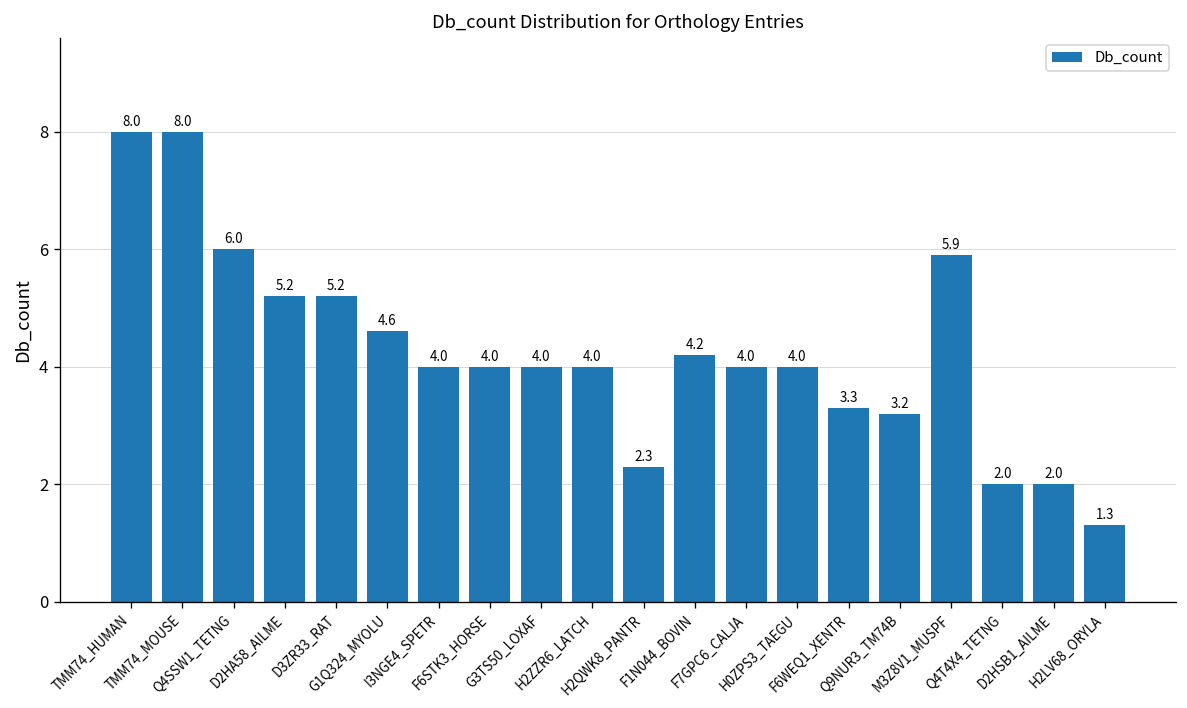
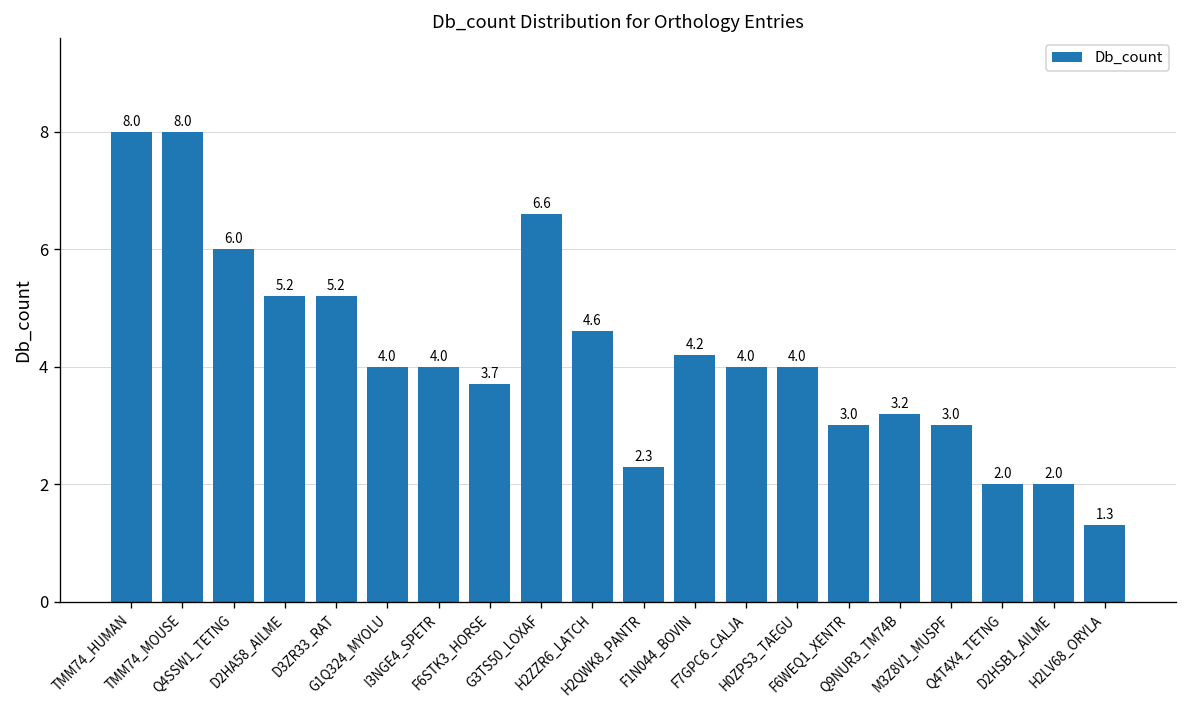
  {
    "TMM74_HUMAN": 8.0,
    "TMM74_MOUSE": 8.0,
    "Q4SSW1_TETNG": 6.0,
    "D2HA58_AILME": 5.2,
    "D3ZR33_RAT": 5.2,
-   "G1Q324_MYOLU": 4.6,
+   "G1Q324_MYOLU": 4.0,
    "I3NGE4_SPETR": 4.0,
-   "F6STK3_HORSE": 4.0,
-   "G3TS50_LOXAF": 4.0,
-   "H2ZZR6_LATCH": 4.0,
+   "F6STK3_HORSE": 3.7,
+   "G3TS50_LOXAF": 6.6,
+   "H2ZZR6_LATCH": 4.6,
    "H2QWK8_PANTR": 2.3,
    "F1N044_BOVIN": 4.2,
    "F7GPC6_CALJA": 4.0,
    "H0ZPS3_TAEGU": 4.0,
-   "F6WEQ1_XENTR": 3.3,
+   "F6WEQ1_XENTR": 3.0,
    "Q9NUR3_TM74B": 3.2,
-   "M3Z8V1_MUSPF": 5.9,
+   "M3Z8V1_MUSPF": 3.0,
    "Q4T4X4_TETNG": 2.0,
    "D2HSB1_AILME": 2.0,
    "H2LV68_ORYLA": 1.3
  }
